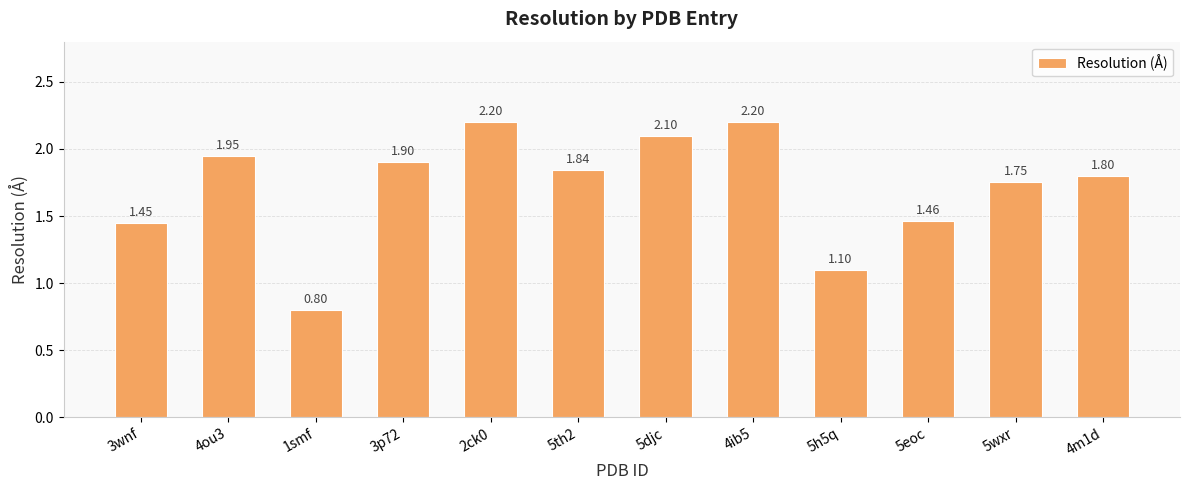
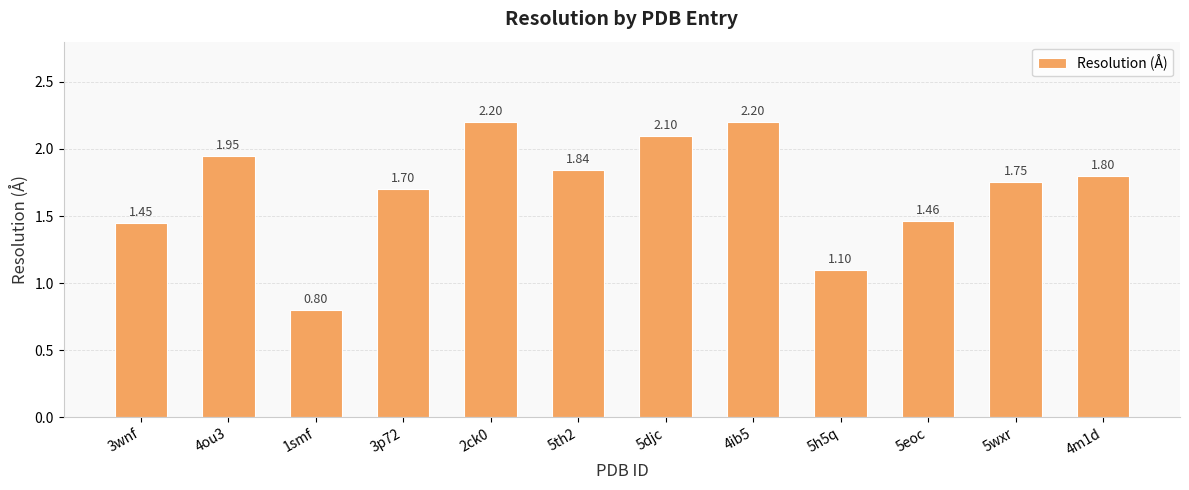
  {
    "3wnf": 1.45,
    "4ou3": 1.95,
    "1smf": 0.80,
-   "3p72": 1.90,
+   "3p72": 1.70,
    "2ck0": 2.20,
    "5th2": 1.84,
    "5djc": 2.10,
    "4ib5": 2.20,
    "5h5q": 1.10,
    "5eoc": 1.46,
    "5wxr": 1.75,
    "4m1d": 1.80
  }
